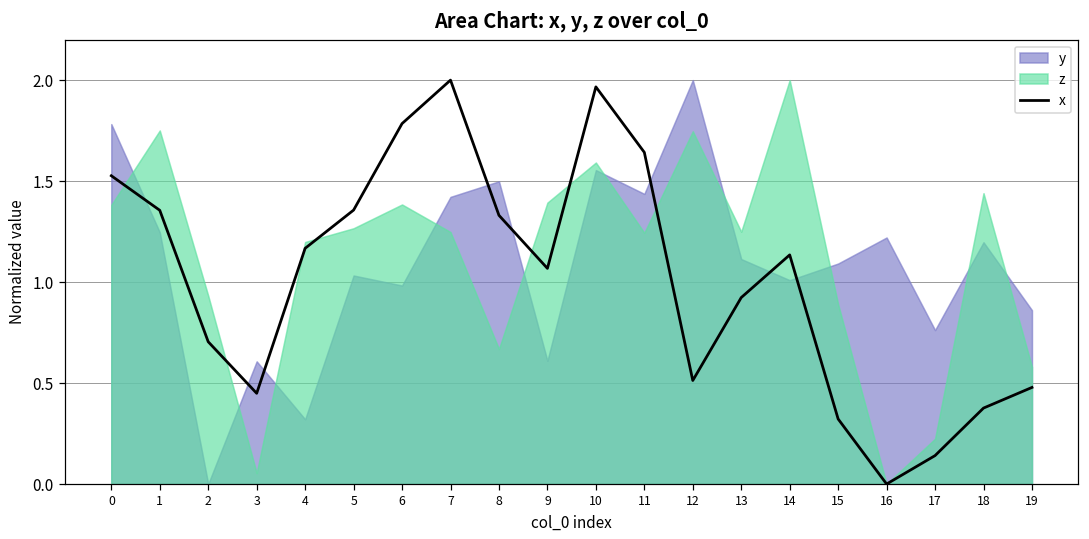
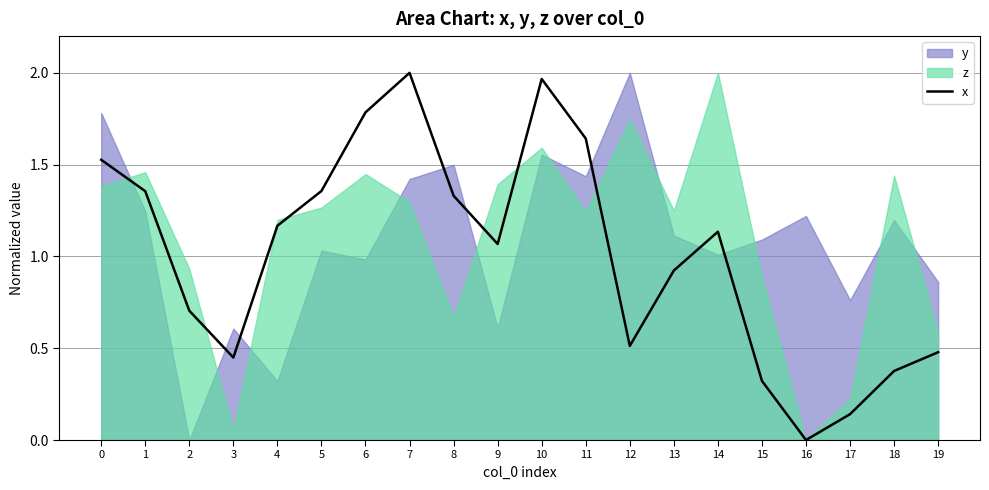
  {
    "x": {
      "0": 1.53,
      "1": 1.36,
      "2": 0.70,
      "3": 0.45,
      "4": 1.17,
      "5": 1.36,
      "6": 1.78,
      "7": 2.00,
      "8": 1.33,
      "9": 1.07,
      "10": 1.97,
      "11": 1.64,
      "12": 0.51,
      "13": 0.92,
      "14": 1.13,
      "15": 0.32,
      "17": 0.14,
      "18": 0.38,
      "19": 0.48
    },
    "y": {
      "0": 1.78,
      "1": 1.25,
      "2": 0.00,
      "3": 0.61,
      "4": 0.32,
      "5": 1.03,
      "6": 0.98,
      "7": 1.42,
      "8": 1.50,
      "9": 0.61,
      "10": 1.55,
      "11": 1.44,
      "12": 2.00,
      "13": 1.11,
      "14": 1.01,
      "15": 1.09,
      "16": 1.22,
      "17": 0.76,
      "18": 1.20,
      "19": 0.86
    },
    "z": {
      "0": 1.38,
-     "1": 1.75,
+     "1": 1.46,
      "2": 0.93,
      "3": 0.05,
      "4": 1.20,
      "5": 1.27,
-     "6": 1.38,
-     "7": 1.25,
+     "6": 1.45,
+     "7": 1.30,
      "8": 0.67,
      "9": 1.39,
      "10": 1.59,
      "11": 1.24,
      "12": 1.75,
      "13": 1.25,
      "14": 2.00,
      "15": 0.89,
      "17": 0.22,
      "18": 1.44,
      "19": 0.58
    }
  }
